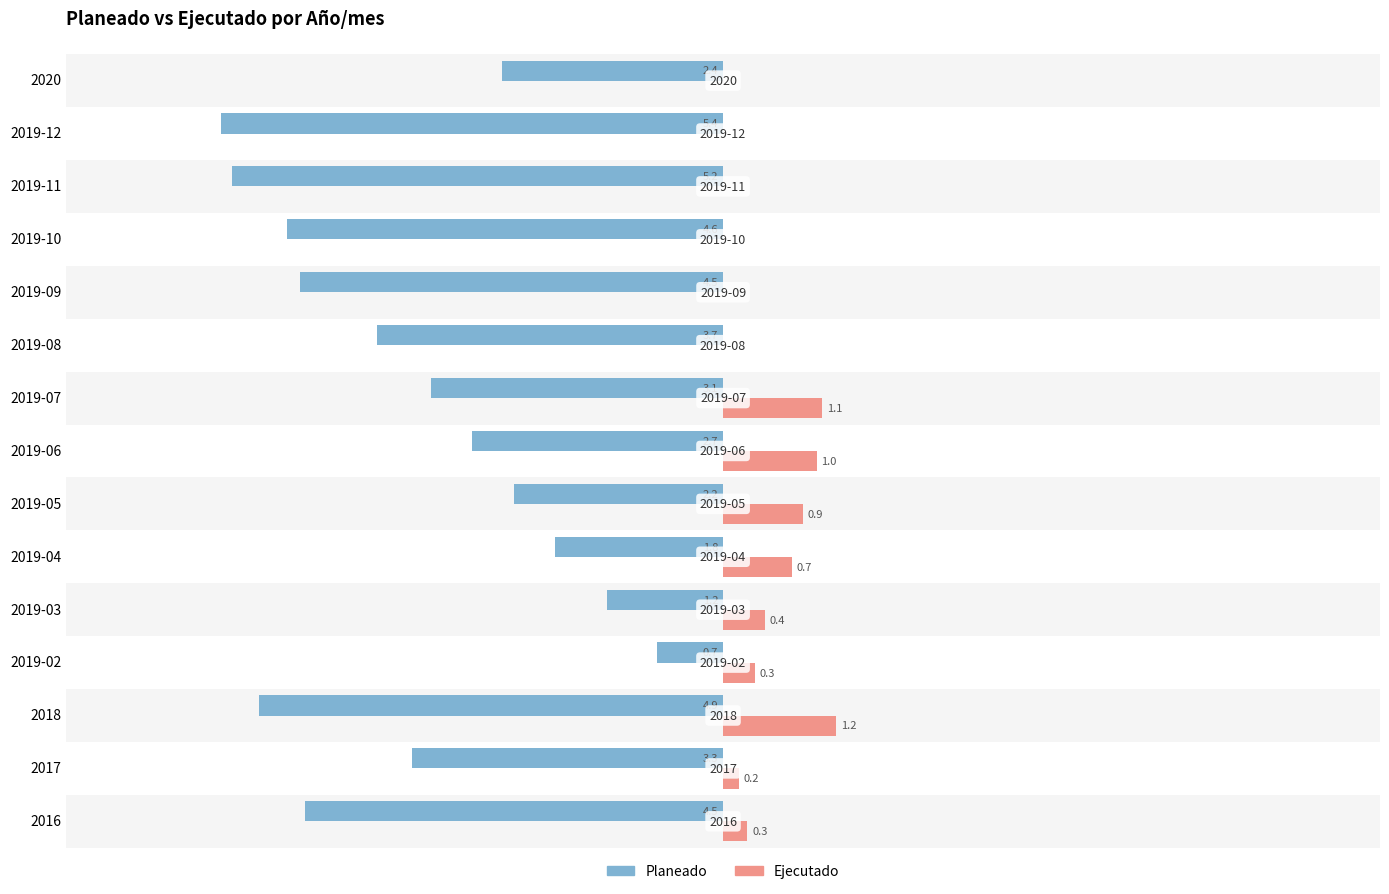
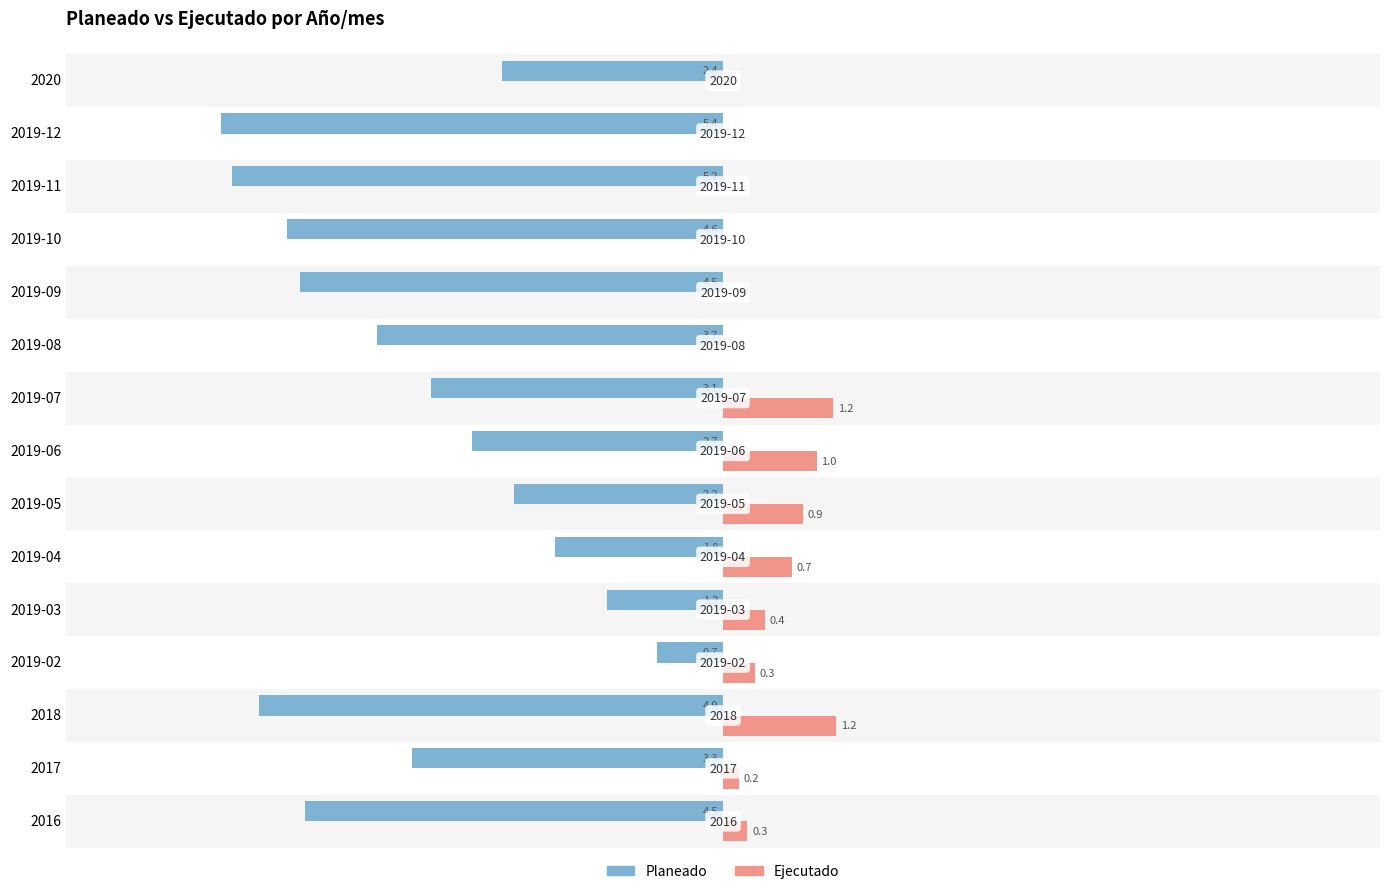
  {
    "Ejecutado": {
-     "2019-07": 1.1,
+     "2019-07": 1.2,
      "2019-06": 1.0,
      "2019-05": 0.9,
      "2019-04": 0.7,
      "2019-03": 0.4,
      "2019-02": 0.3,
      "2018": 1.2,
      "2016": 0.3
    }
  }
